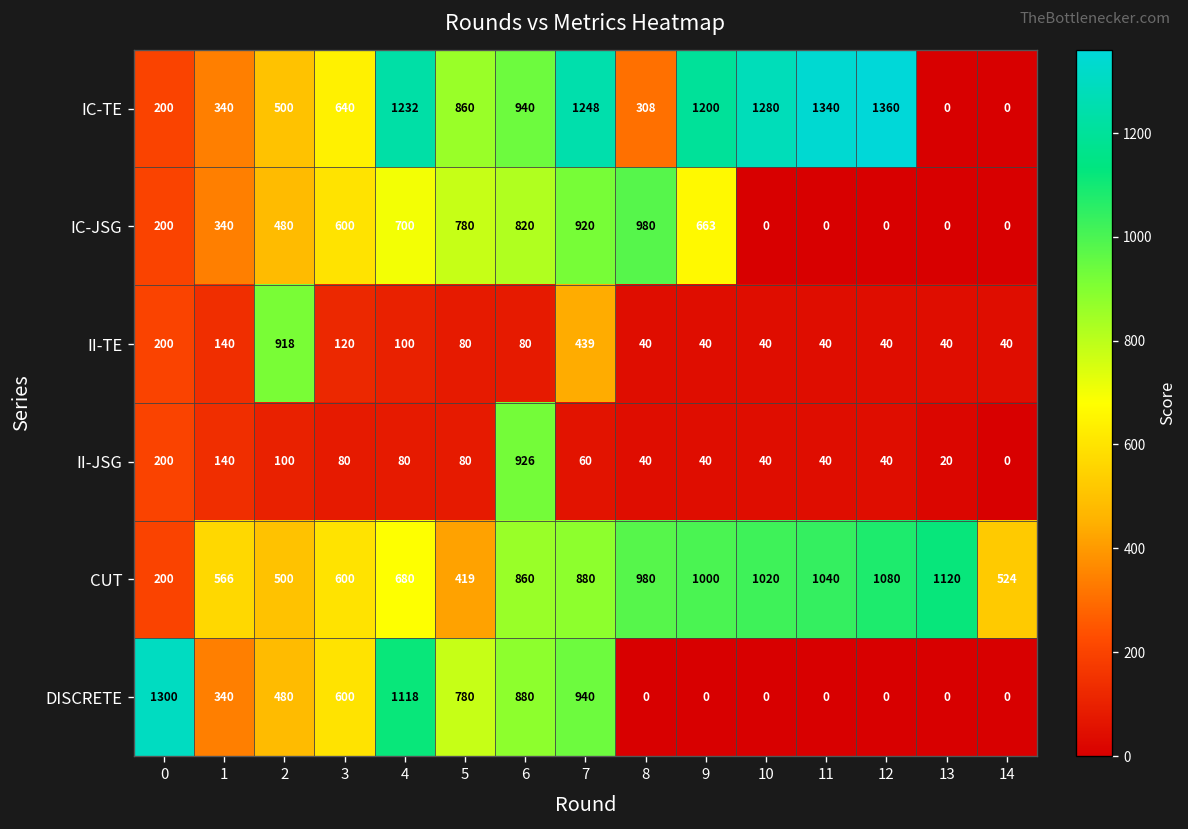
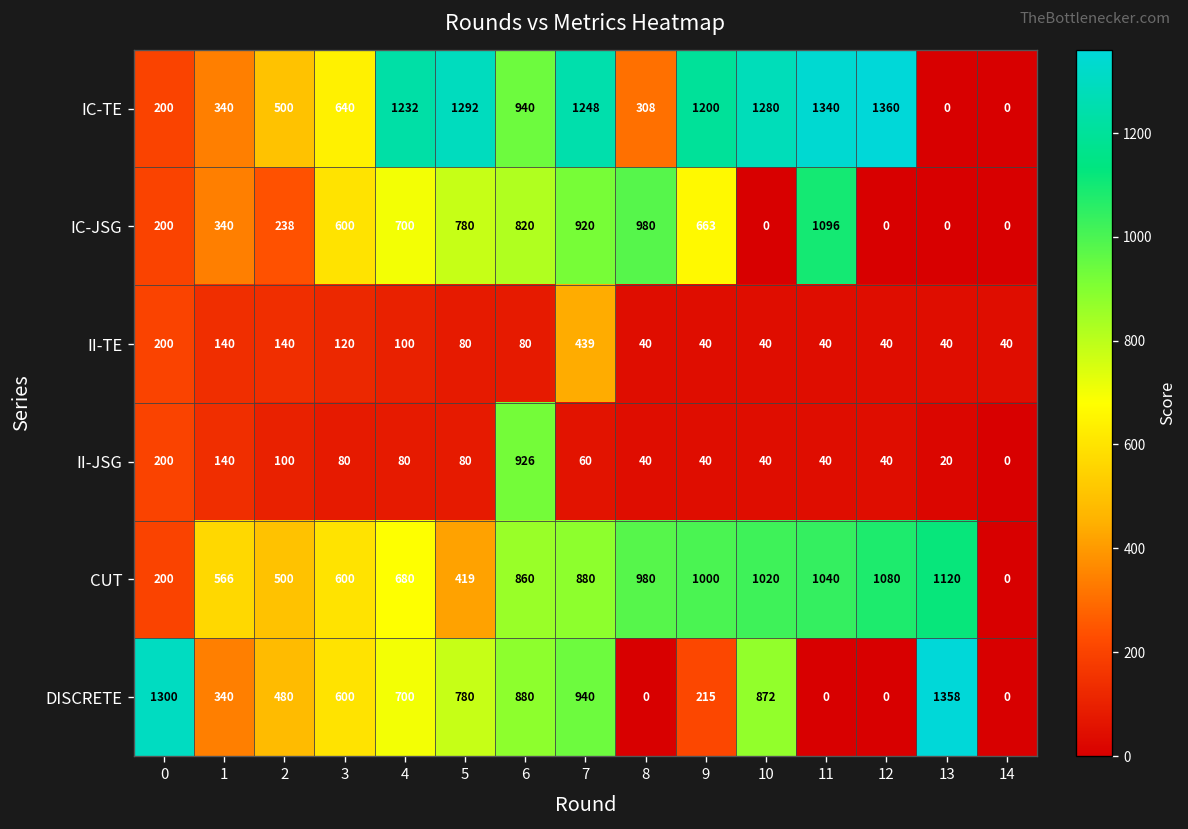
  {
    "IC-TE": {
      "0": 200,
      "1": 340,
      "2": 500,
      "3": 640,
      "4": 1232,
-     "5": 860,
+     "5": 1292,
      "6": 940,
      "7": 1248,
      "8": 308,
      "9": 1200,
      "10": 1280,
      "11": 1340,
      "12": 1360,
      "13": 0,
      "14": 0
    },
    "IC-JSG": {
      "0": 200,
      "1": 340,
-     "2": 480,
+     "2": 238,
      "3": 600,
      "4": 700,
      "5": 780,
      "6": 820,
      "7": 920,
      "8": 980,
      "9": 663,
      "10": 0,
-     "11": 0,
+     "11": 1096,
      "12": 0,
      "13": 0,
      "14": 0
    },
    "II-TE": {
      "0": 200,
      "1": 140,
-     "2": 918,
+     "2": 140,
      "3": 120,
      "4": 100,
      "5": 80,
      "6": 80,
      "7": 439,
      "8": 40,
      "9": 40,
      "10": 40,
      "11": 40,
      "12": 40,
      "13": 40,
      "14": 40
    },
    "II-JSG": {
      "0": 200,
      "1": 140,
      "2": 100,
      "3": 80,
      "4": 80,
      "5": 80,
      "6": 926,
      "7": 60,
      "8": 40,
      "9": 40,
      "10": 40,
      "11": 40,
      "12": 40,
      "13": 20,
      "14": 0
    },
    "CUT": {
      "0": 200,
      "1": 566,
      "2": 500,
      "3": 600,
      "4": 680,
      "5": 419,
      "6": 860,
      "7": 880,
      "8": 980,
      "9": 1000,
      "10": 1020,
      "11": 1040,
      "12": 1080,
      "13": 1120,
-     "14": 524
+     "14": 0
    },
    "DISCRETE": {
      "0": 1300,
      "1": 340,
      "2": 480,
      "3": 600,
-     "4": 1118,
+     "4": 700,
      "5": 780,
      "6": 880,
      "7": 940,
      "8": 0,
-     "9": 0,
-     "10": 0,
+     "9": 215,
+     "10": 872,
      "11": 0,
      "12": 0,
-     "13": 0,
+     "13": 1358,
      "14": 0
    }
  }
